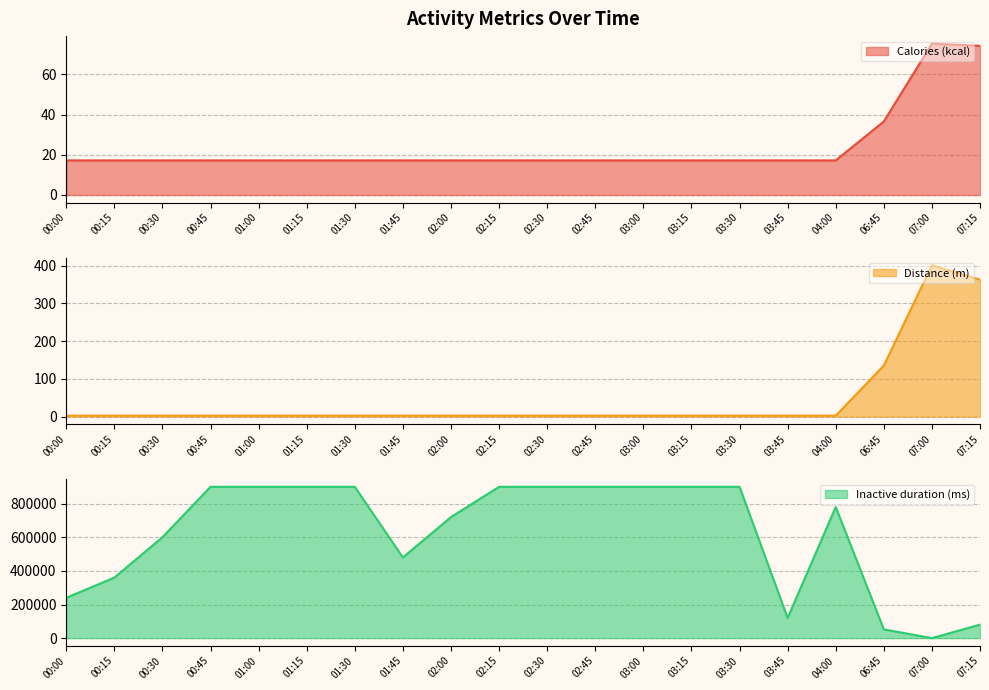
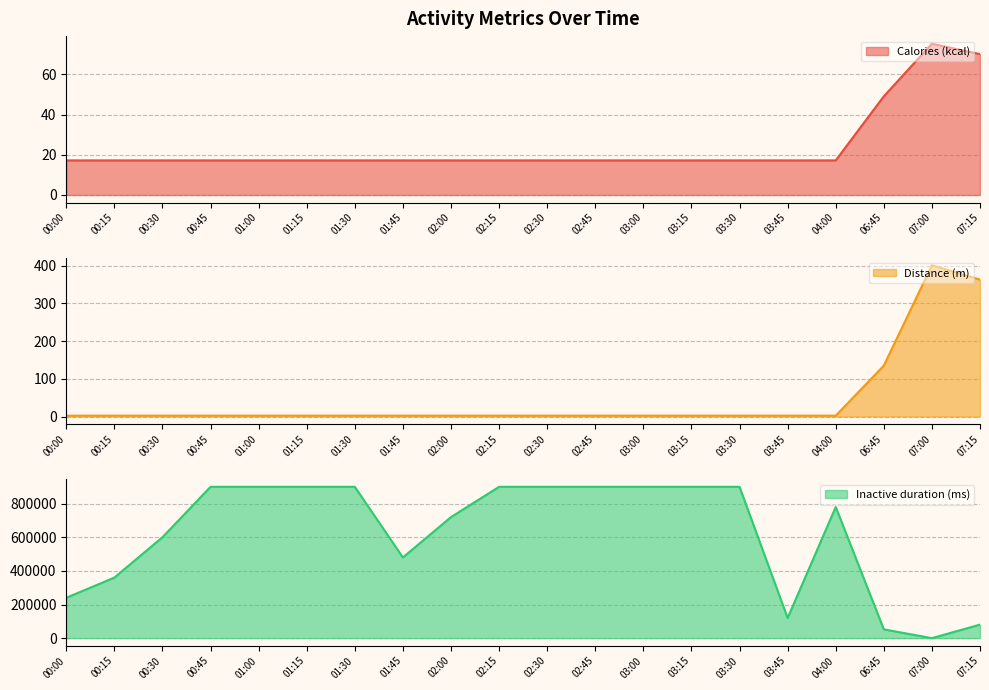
  {
    "Activity Metrics Over Time": {
      "00:00": 17,
      "00:15": 17,
      "00:30": 17,
      "00:45": 17,
      "01:00": 17,
      "01:15": 17,
      "01:30": 17,
      "01:45": 17,
      "02:00": 17,
      "02:15": 17,
      "02:30": 17,
      "02:45": 17,
      "03:00": 17,
      "03:15": 17,
      "03:30": 17,
      "03:45": 17,
      "04:00": 17,
-     "06:45": 37,
-     "07:15": 74
+     "06:45": 49,
+     "07:15": 70
    }
  }
